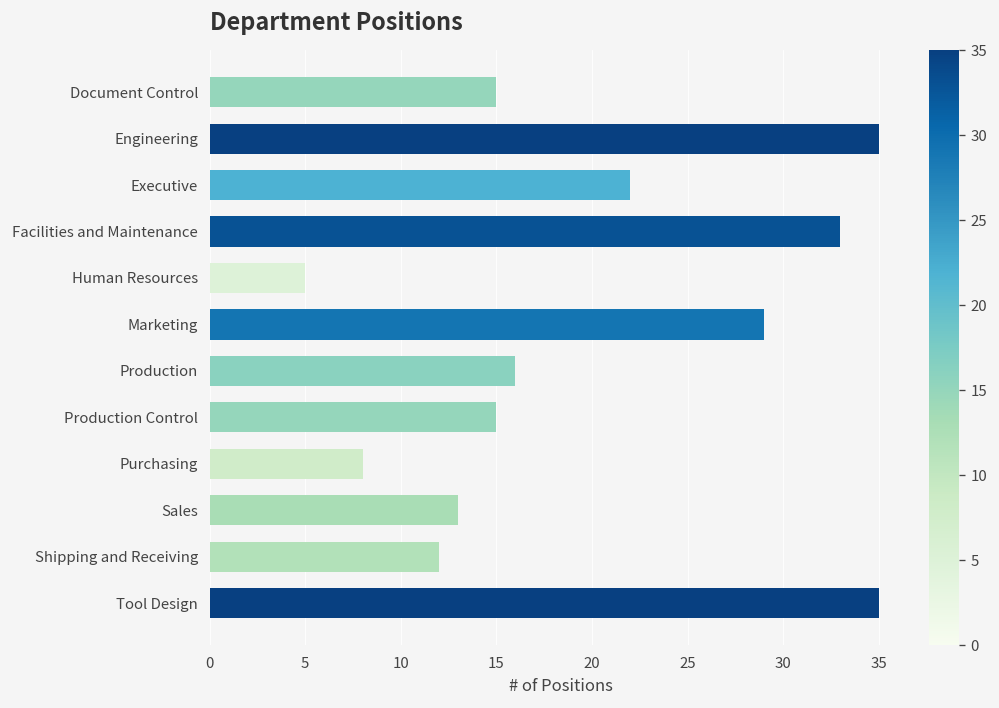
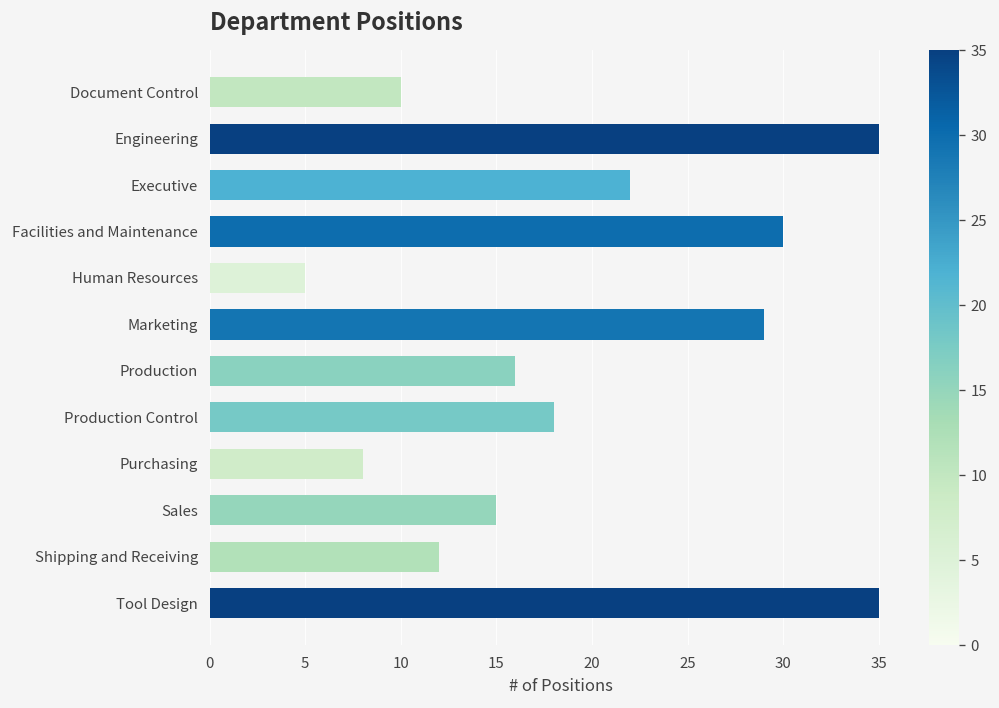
  {
-   "Document Control": 15,
+   "Document Control": 10,
    "Engineering": 35,
    "Executive": 22,
-   "Facilities and Maintenance": 33,
+   "Facilities and Maintenance": 30,
    "Human Resources": 5,
    "Marketing": 29,
    "Production": 16,
-   "Production Control": 15,
+   "Production Control": 18,
    "Purchasing": 8,
-   "Sales": 13,
+   "Sales": 15,
    "Shipping and Receiving": 12,
    "Tool Design": 35
  }
